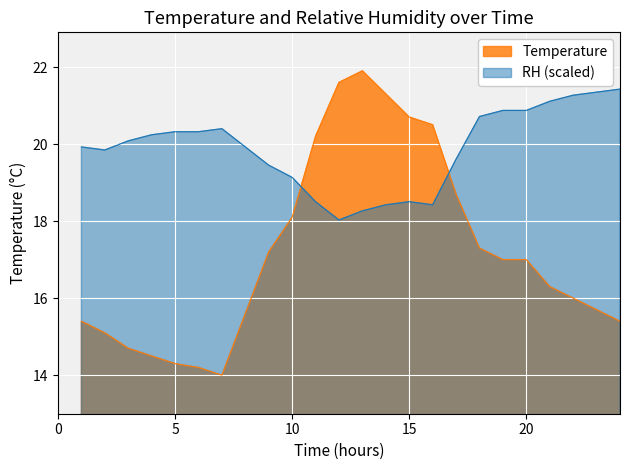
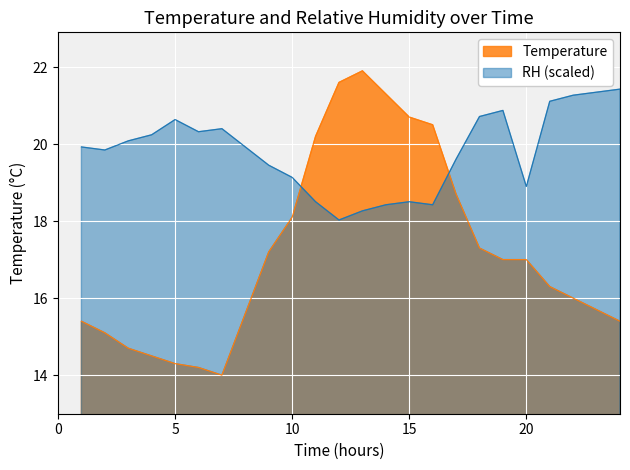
  {
    "Temperature": {
      "5": 14.3,
      "10": 18.1,
      "15": 20.7,
      "20": 17.0
    },
    "RH (scaled)": {
-     "5": 20.3,
+     "5": 20.6,
      "10": 19.1,
      "15": 18.5,
-     "20": 20.9
+     "20": 18.9
    }
  }
